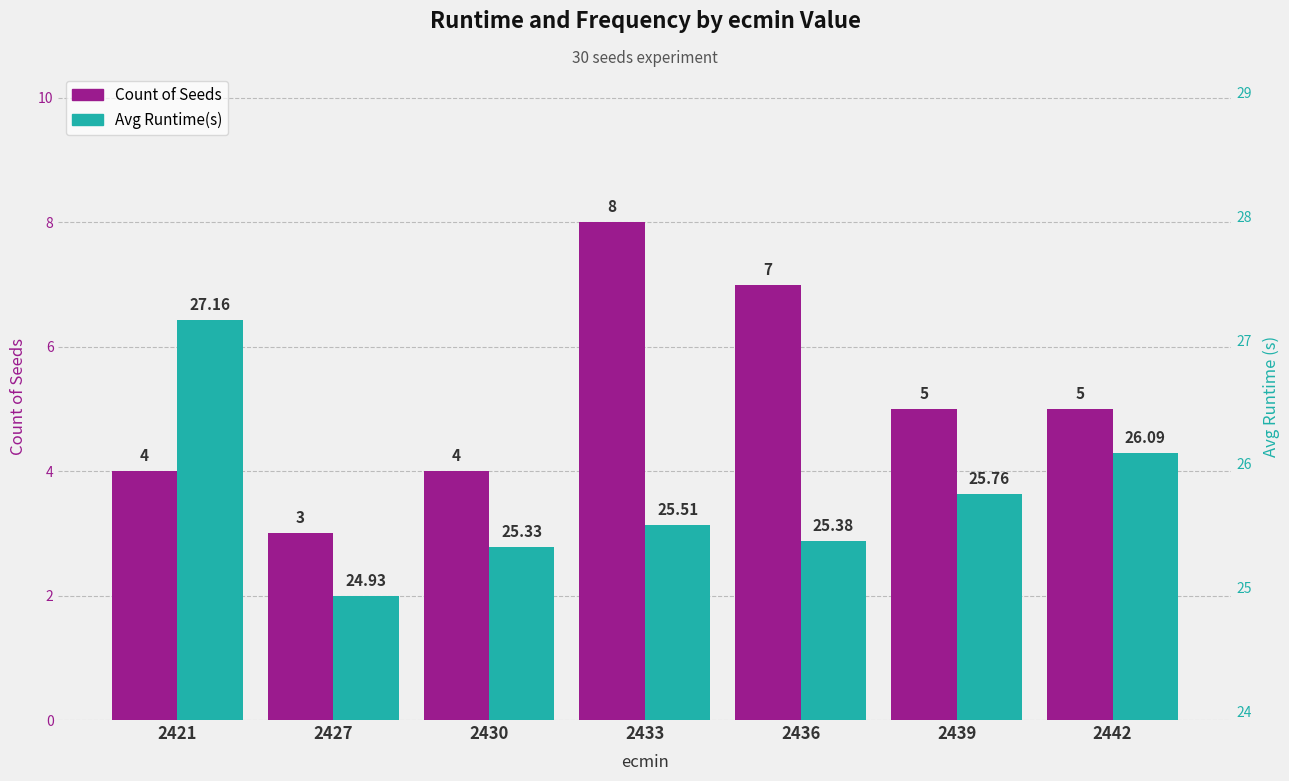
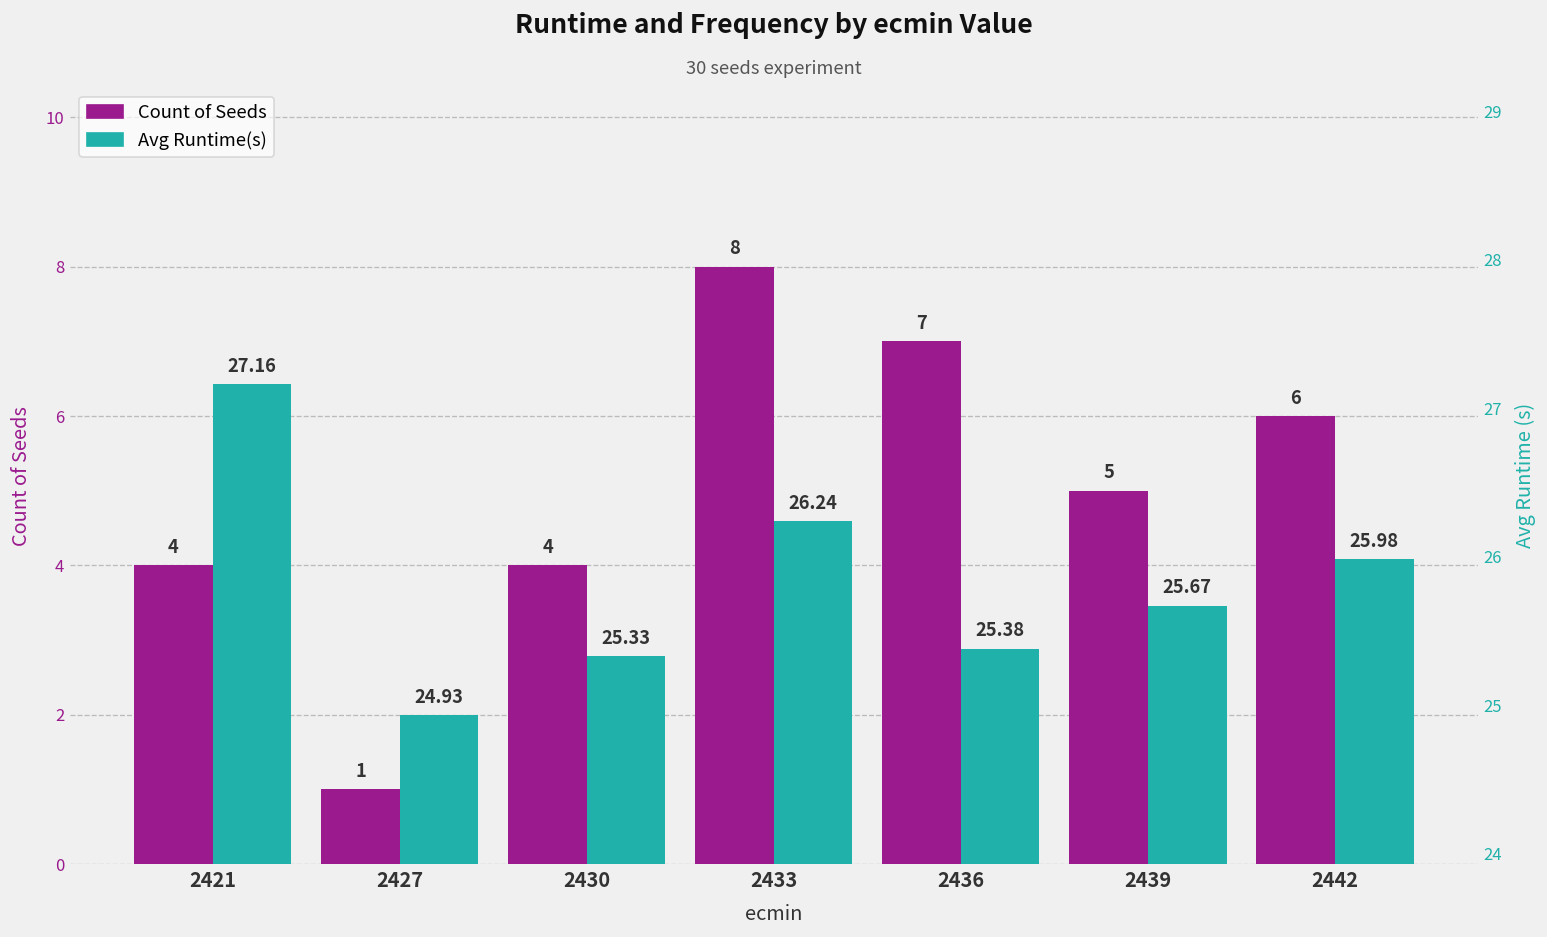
  {
    "Count of Seeds": {
      "2421": 4,
-     "2427": 3,
+     "2427": 1,
      "2430": 4,
      "2433": 8,
      "2436": 7,
      "2439": 5,
-     "2442": 5
+     "2442": 6
    },
    "Avg Runtime(s)": {
      "2421": 27.16,
      "2427": 24.93,
      "2430": 25.33,
-     "2433": 25.51,
+     "2433": 26.24,
      "2436": 25.38,
-     "2439": 25.76,
-     "2442": 26.09
+     "2439": 25.67,
+     "2442": 25.98
    }
  }
